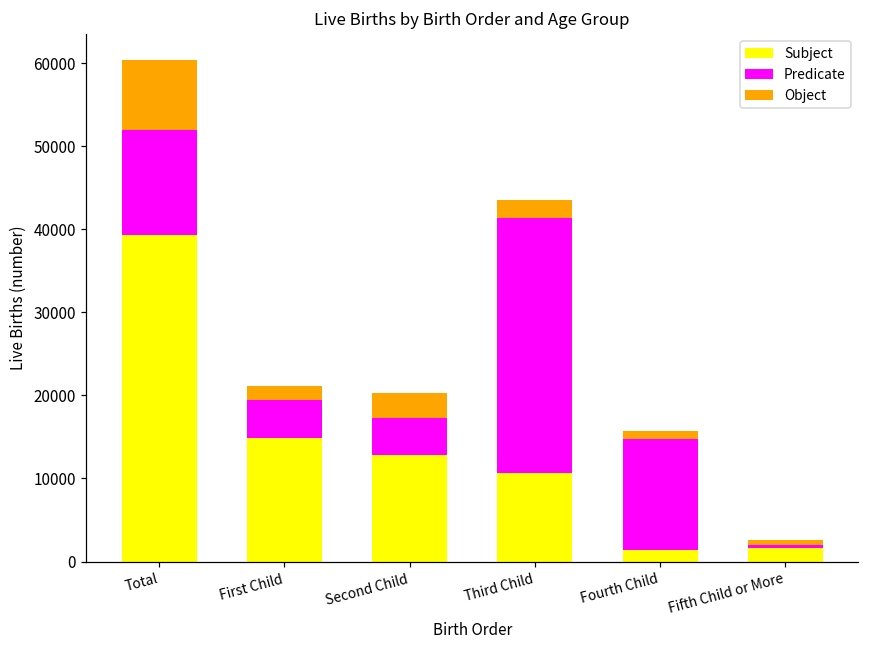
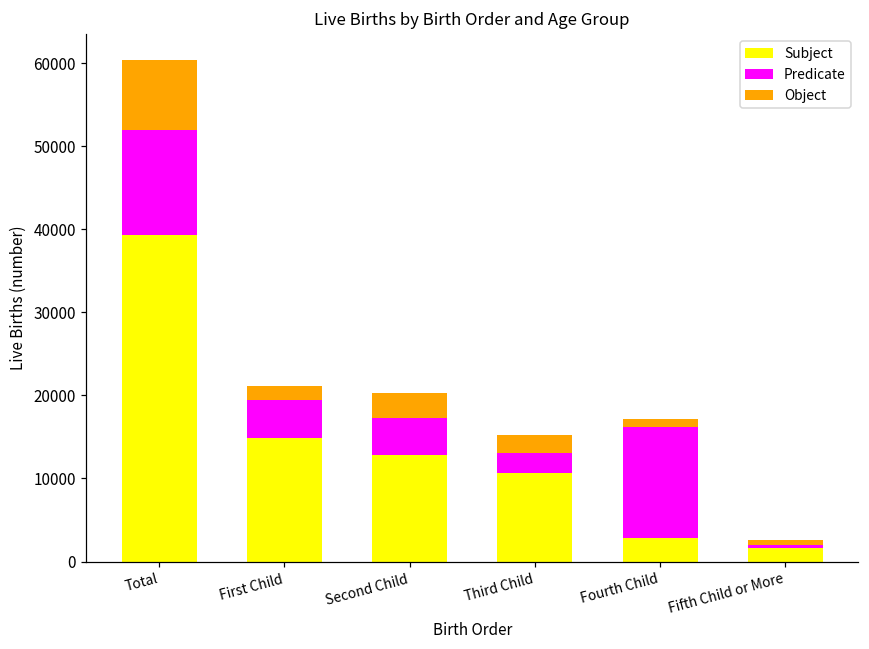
  {
    "Subject": {
      "Total": 39000,
      "First Child": 15000,
      "Second Child": 13000,
      "Third Child": 11000,
-     "Fourth Child": 1000,
+     "Fourth Child": 3000,
      "Fifth Child or More": 2000
    },
    "Predicate": {
      "Total": 13000,
      "First Child": 4000,
      "Second Child": 5000,
-     "Third Child": 31000,
+     "Third Child": 2000,
      "Fourth Child": 13000,
      "Fifth Child or More": 0
    },
    "Object": {
      "Total": 8000,
      "First Child": 2000,
      "Second Child": 3000,
      "Third Child": 2000,
      "Fourth Child": 1000,
      "Fifth Child or More": 1000
    }
  }
